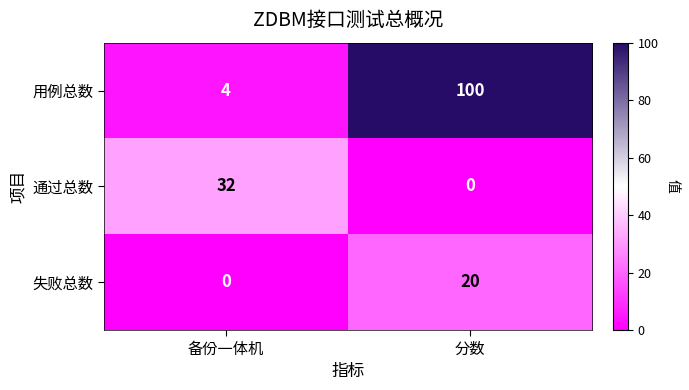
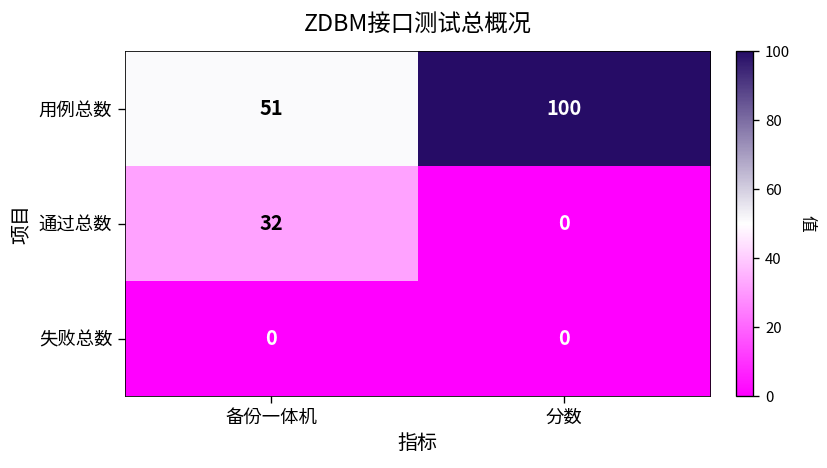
  {
    "用例总数": {
-     "备份一体机": 4,
+     "备份一体机": 51,
      "分数": 100
    },
    "通过总数": {
      "备份一体机": 32,
      "分数": 0
    },
    "失败总数": {
      "备份一体机": 0,
-     "分数": 20
+     "分数": 0
    }
  }
